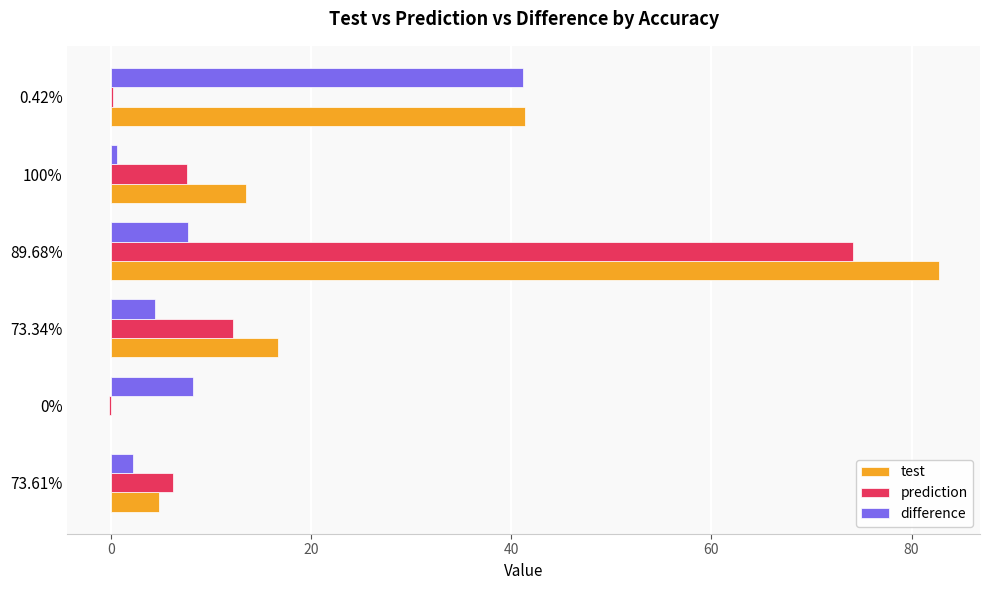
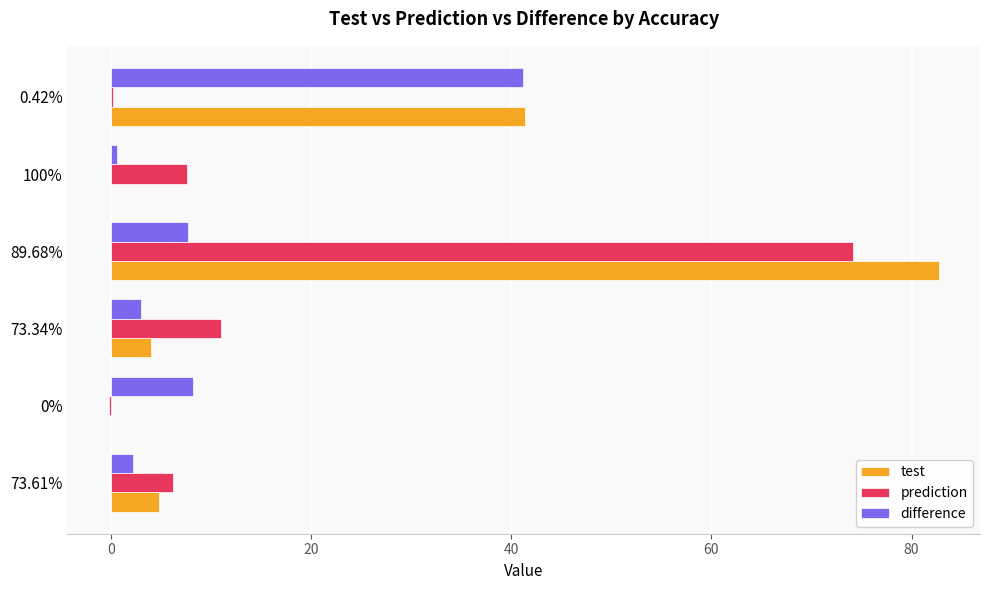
  {
    "test": {
      "0.42%": 41.4,
-     "100%": 13.5,
+     "100%": 0.0,
      "89.68%": 82.7,
-     "73.34%": 16.7,
+     "73.34%": 4.0,
      "73.61%": 4.8
    },
    "prediction": {
      "100%": 7.6,
      "89.68%": 74.2,
-     "73.34%": 12.2,
+     "73.34%": 11.1,
      "73.61%": 6.2
    },
    "difference": {
      "0.42%": 41.2,
      "100%": 0.6,
      "89.68%": 7.7,
-     "73.34%": 4.4,
+     "73.34%": 3.1,
      "0%": 8.2,
      "73.61%": 2.2
    }
  }
